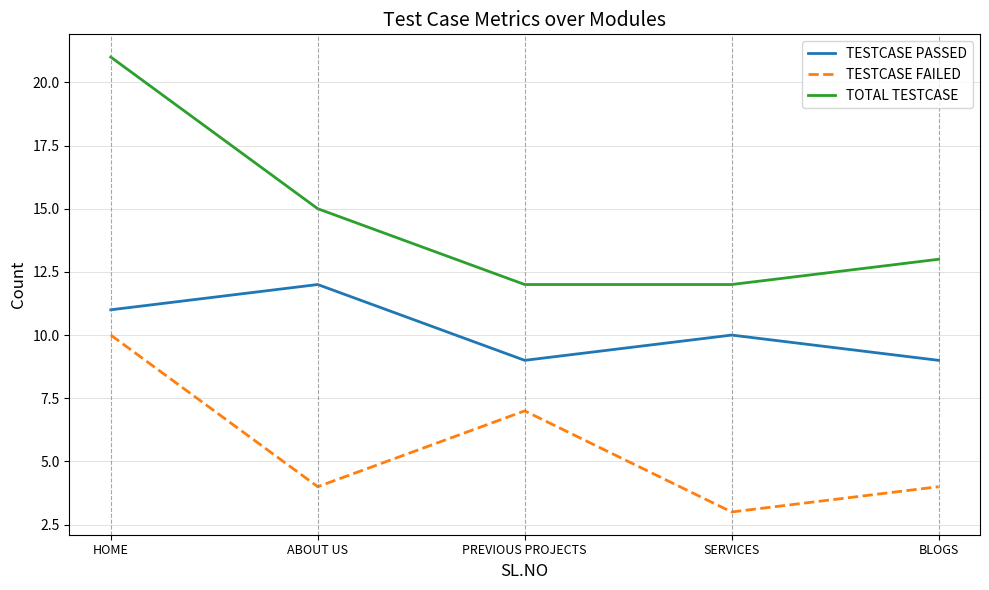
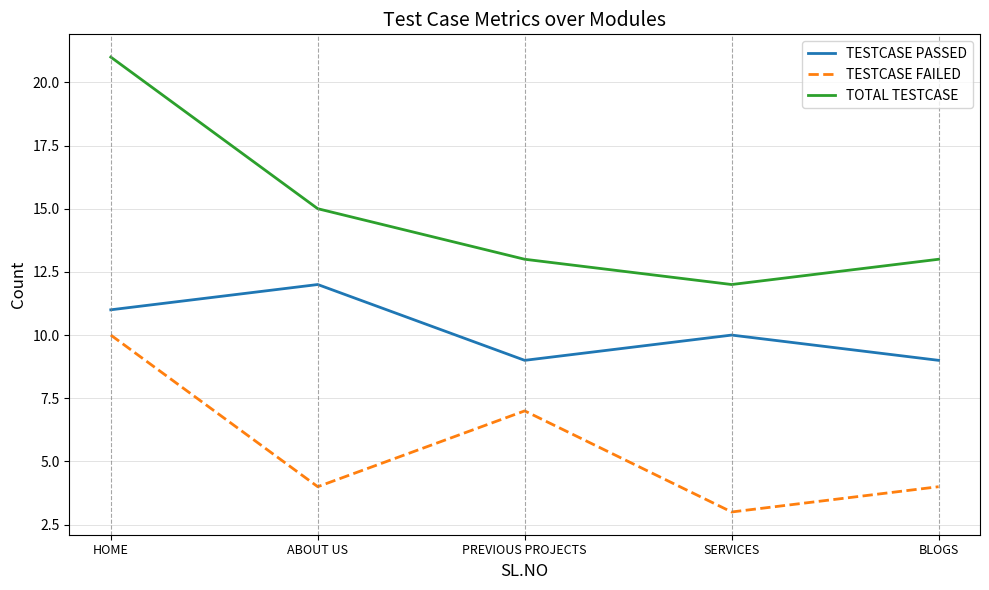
  {
    "TESTCASE PASSED": {
      "HOME": 11,
      "ABOUT US": 12,
      "PREVIOUS PROJECTS": 9,
      "SERVICES": 10,
      "BLOGS": 9
    },
    "TESTCASE FAILED": {
      "HOME": 10,
      "ABOUT US": 4,
      "PREVIOUS PROJECTS": 7,
      "SERVICES": 3,
      "BLOGS": 4
    },
    "TOTAL TESTCASE": {
      "HOME": 21,
      "ABOUT US": 15,
-     "PREVIOUS PROJECTS": 12,
+     "PREVIOUS PROJECTS": 13,
      "SERVICES": 12,
      "BLOGS": 13
    }
  }
